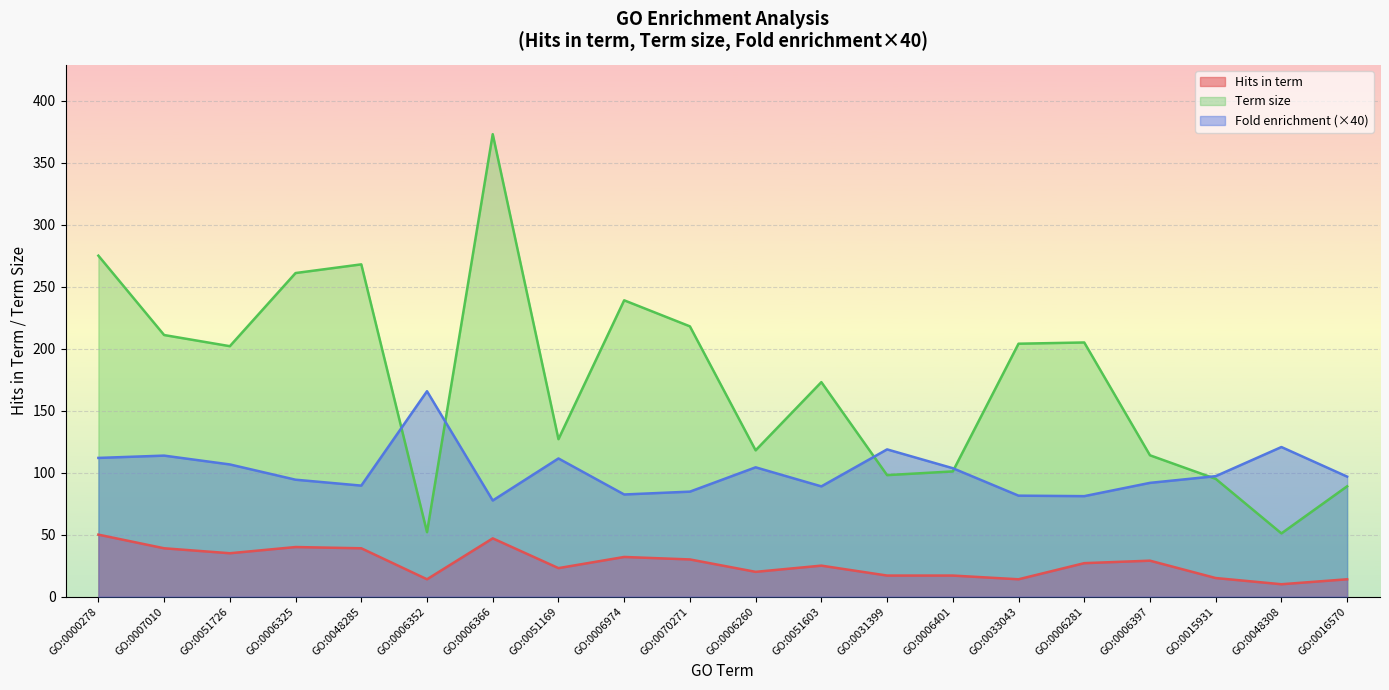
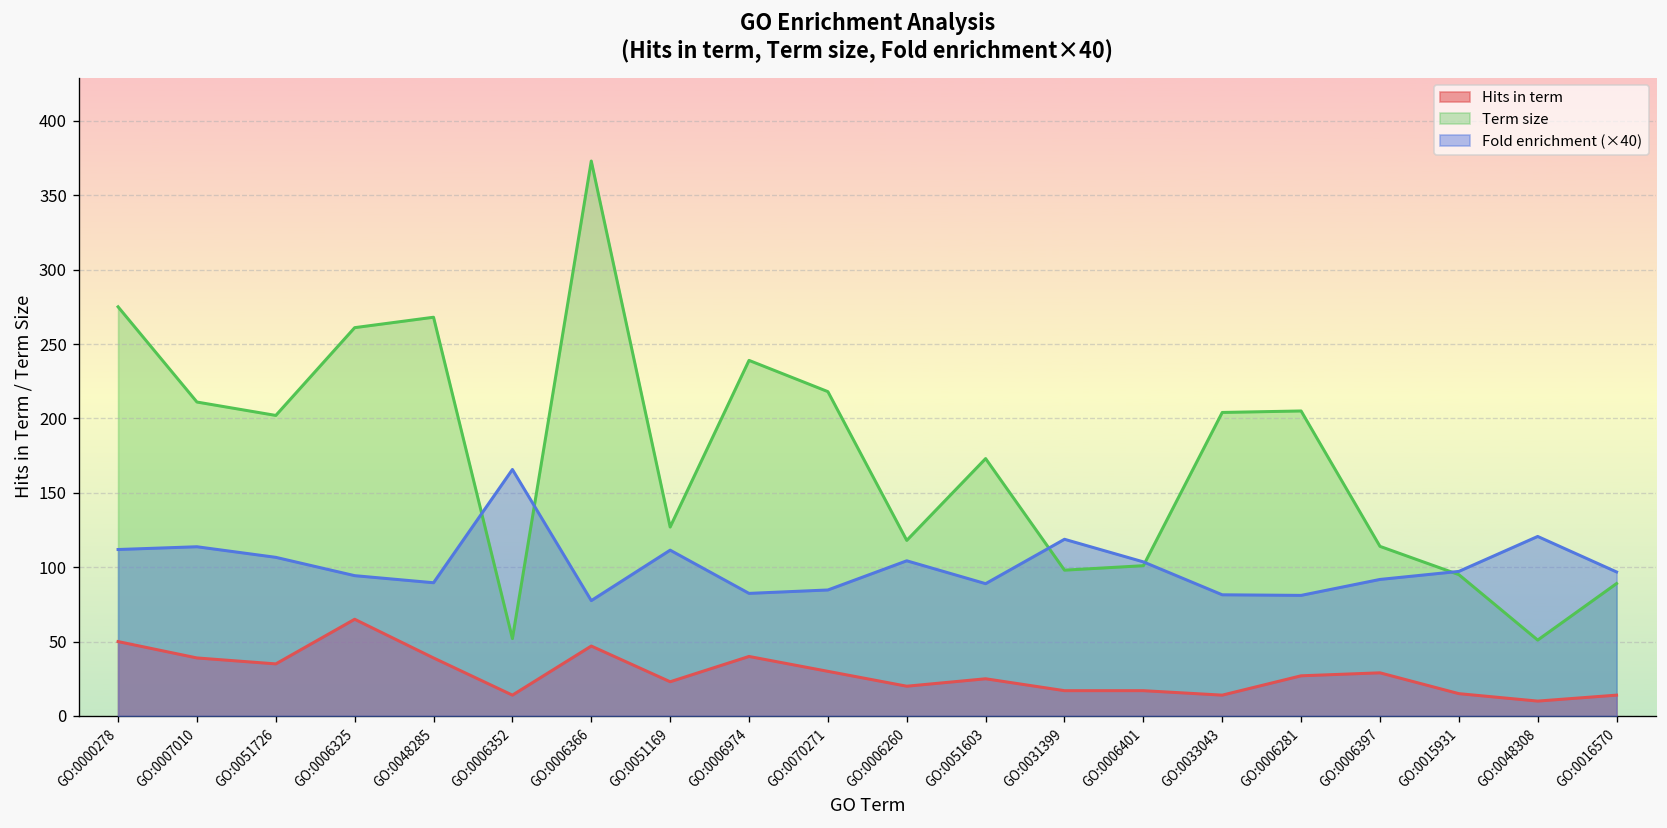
  {
    "Hits in term": {
      "GO:0000278": 50,
      "GO:0007010": 39,
      "GO:0051726": 35,
-     "GO:0006325": 40,
+     "GO:0006325": 65,
      "GO:0048285": 39,
      "GO:0006352": 14,
      "GO:0006366": 47,
      "GO:0051169": 23,
-     "GO:0006974": 32,
+     "GO:0006974": 40,
      "GO:0070271": 30,
      "GO:0006260": 20,
      "GO:0051603": 25,
      "GO:0031399": 17,
      "GO:0006401": 17,
      "GO:0033043": 14,
      "GO:0006281": 27,
      "GO:0006397": 29,
      "GO:0015931": 15,
      "GO:0048308": 10,
      "GO:0016570": 14
    },
    "Term size": {
      "GO:0000278": 275,
      "GO:0007010": 211,
      "GO:0051726": 202,
      "GO:0006325": 261,
      "GO:0048285": 268,
      "GO:0006352": 52,
      "GO:0006366": 373,
      "GO:0051169": 127,
      "GO:0006974": 239,
      "GO:0070271": 218,
      "GO:0006260": 118,
      "GO:0051603": 173,
      "GO:0031399": 98,
      "GO:0006401": 101,
      "GO:0033043": 204,
      "GO:0006281": 205,
      "GO:0006397": 114,
      "GO:0015931": 95,
      "GO:0048308": 51,
      "GO:0016570": 89
    },
    "Fold enrichment (×40)": {
      "GO:0000278": 112,
      "GO:0007010": 114,
      "GO:0051726": 107,
      "GO:0006325": 94,
      "GO:0048285": 90,
      "GO:0006352": 166,
      "GO:0006366": 78,
      "GO:0051169": 111,
      "GO:0006974": 82,
      "GO:0070271": 85,
      "GO:0006260": 104,
      "GO:0051603": 89,
      "GO:0031399": 119,
      "GO:0006401": 104,
      "GO:0033043": 81,
      "GO:0006281": 81,
      "GO:0006397": 92,
      "GO:0015931": 97,
      "GO:0048308": 121,
      "GO:0016570": 97
    }
  }
